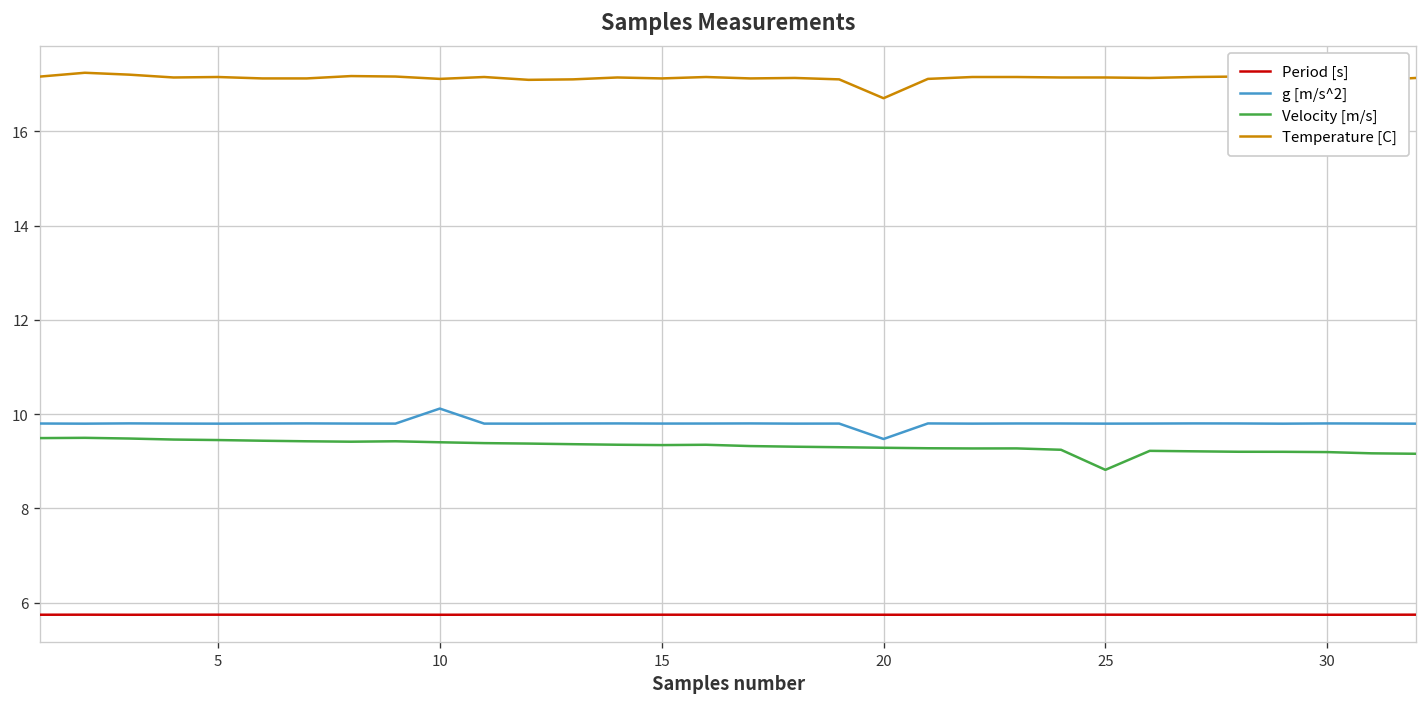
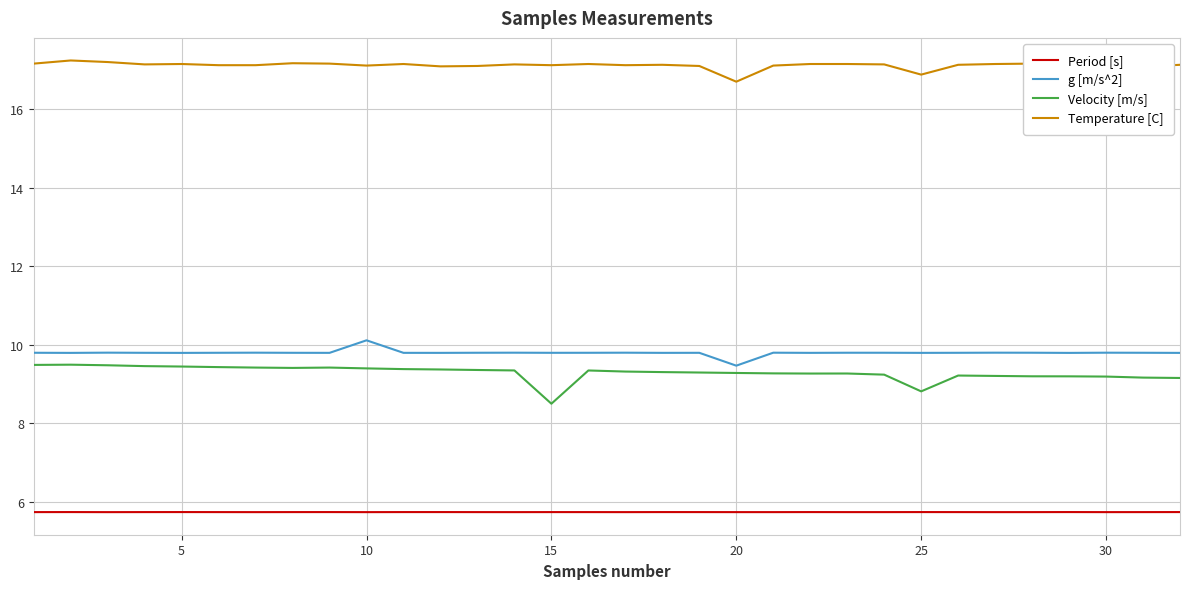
  {
    "Period [s]": {
      "5": 5.7,
      "10": 5.7,
      "15": 5.7,
      "20": 5.7,
      "25": 5.7,
      "30": 5.7
    },
    "g [m/s^2]": {
      "5": 9.8,
      "10": 10.1,
      "15": 9.8,
      "20": 9.5,
      "25": 9.8,
      "30": 9.8
    },
    "Velocity [m/s]": {
      "5": 9.4,
      "10": 9.4,
-     "15": 9.3,
+     "15": 8.5,
      "20": 9.3,
      "25": 8.8,
      "30": 9.2
    },
    "Temperature [C]": {
      "5": 17.2,
      "10": 17.1,
      "15": 17.1,
      "20": 16.7,
-     "25": 17.1
+     "25": 16.9
    }
  }
